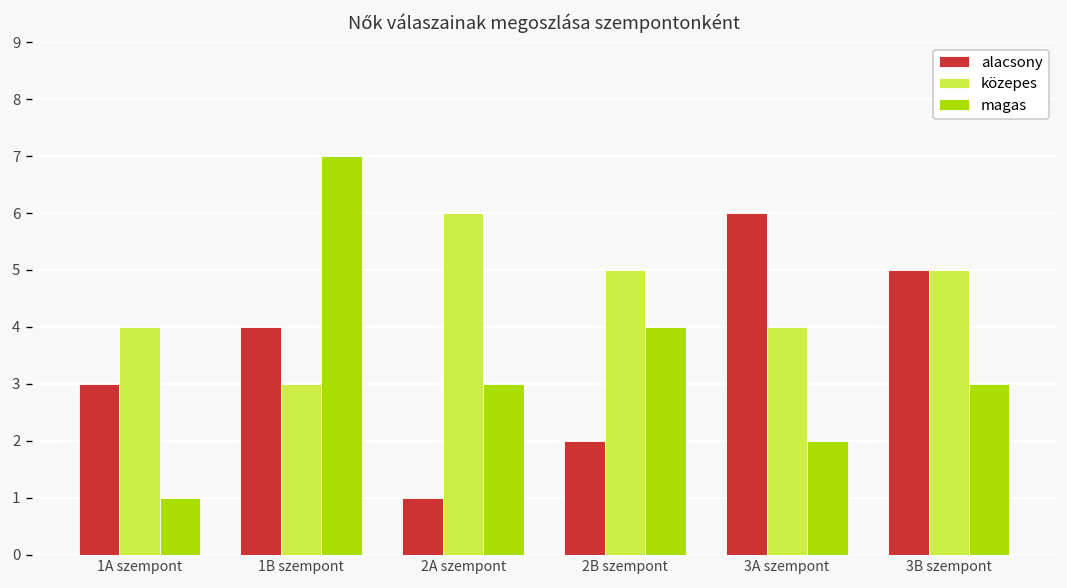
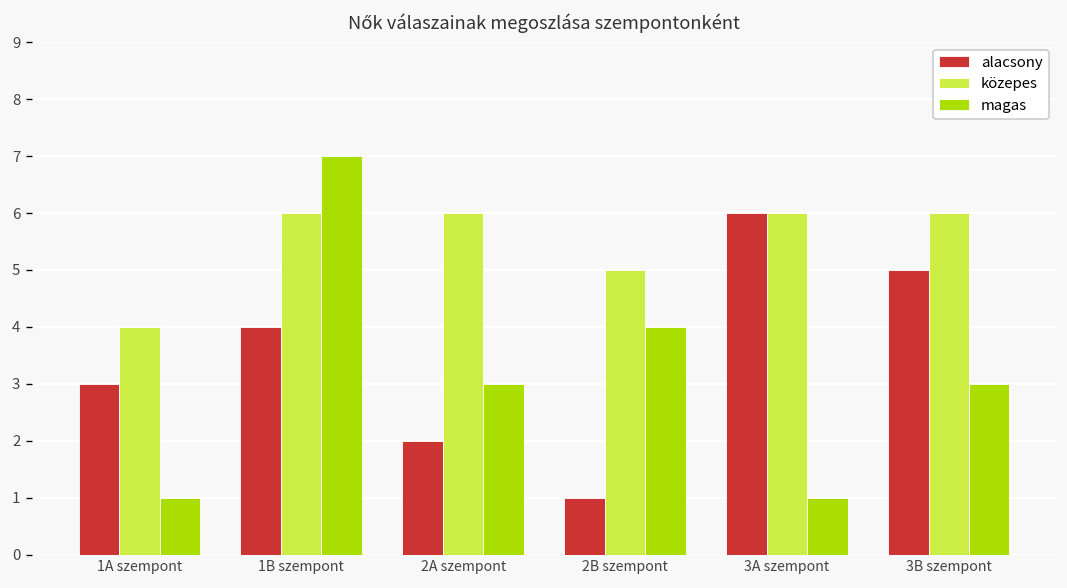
  {
    "alacsony": {
      "1A szempont": 3,
      "1B szempont": 4,
-     "2A szempont": 1,
-     "2B szempont": 2,
+     "2A szempont": 2,
+     "2B szempont": 1,
      "3A szempont": 6,
      "3B szempont": 5
    },
    "közepes": {
      "1A szempont": 4,
-     "1B szempont": 3,
+     "1B szempont": 6,
      "2A szempont": 6,
      "2B szempont": 5,
-     "3A szempont": 4,
-     "3B szempont": 5
+     "3A szempont": 6,
+     "3B szempont": 6
    },
    "magas": {
      "1A szempont": 1,
      "1B szempont": 7,
      "2A szempont": 3,
      "2B szempont": 4,
-     "3A szempont": 2,
+     "3A szempont": 1,
      "3B szempont": 3
    }
  }
